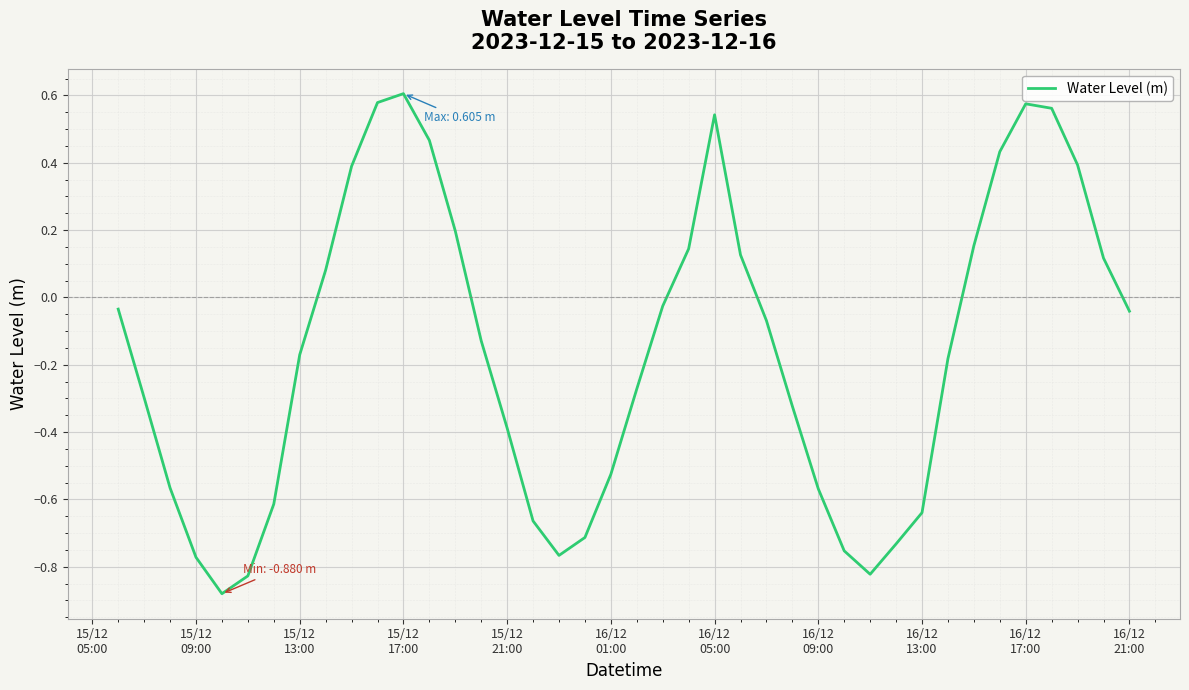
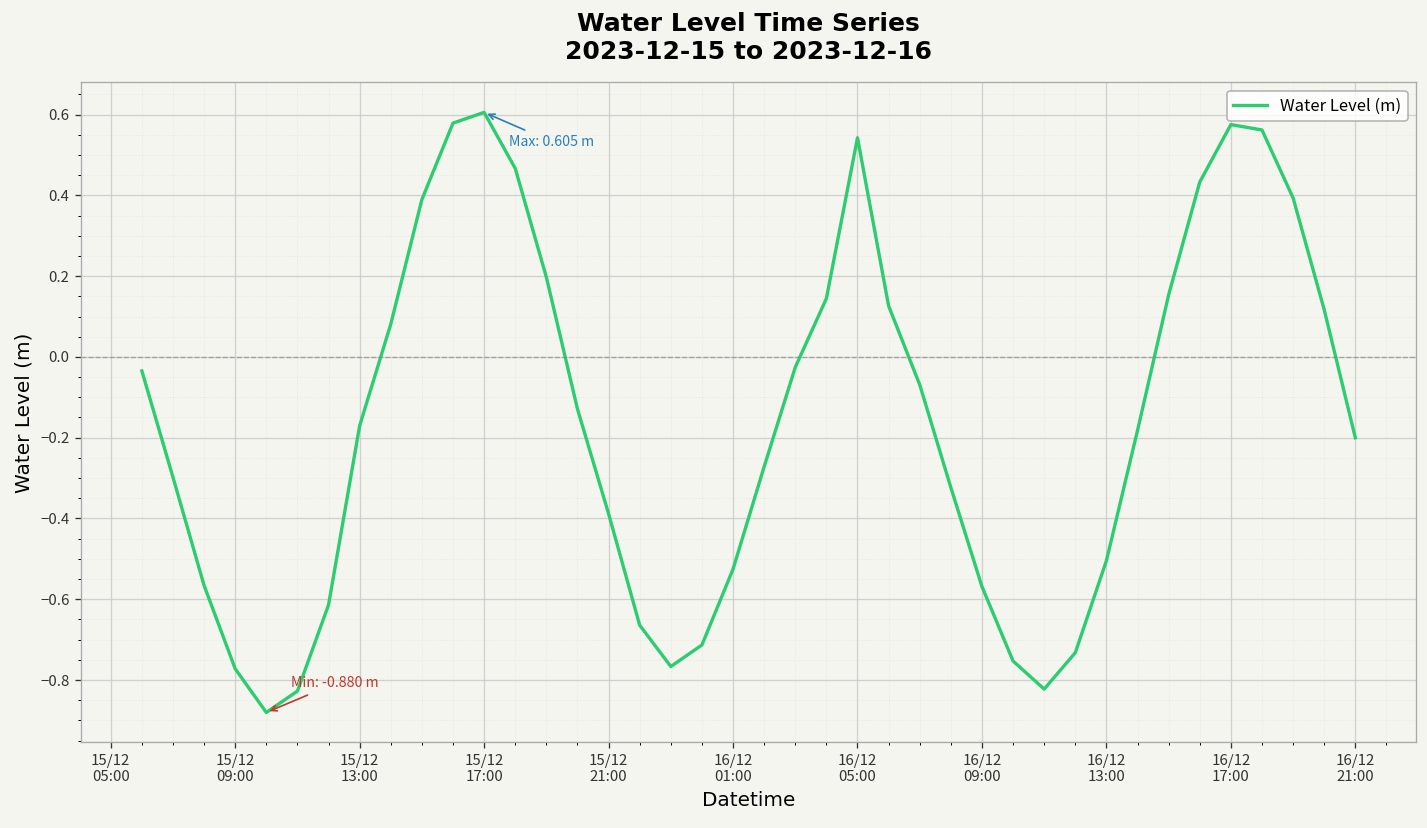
  {
    "15/12 09:00": -0.77,
    "15/12 13:00": -0.17,
    "15/12 21:00": -0.39,
    "16/12 01:00": -0.53,
    "16/12 05:00": 0.54,
    "16/12 09:00": -0.57,
-   "16/12 13:00": -0.64,
+   "16/12 13:00": -0.50,
    "16/12 17:00": 0.58,
-   "16/12 21:00": -0.04
+   "16/12 21:00": -0.20
  }
